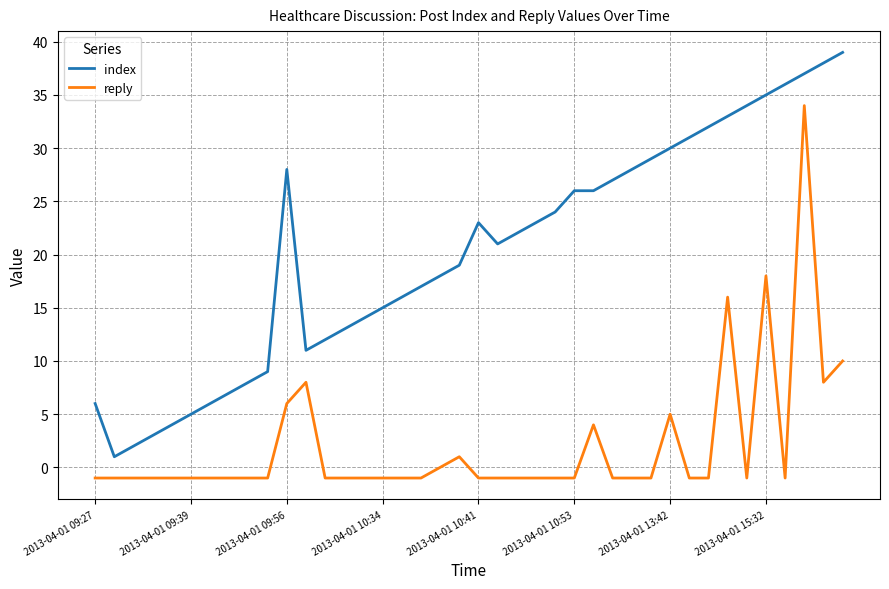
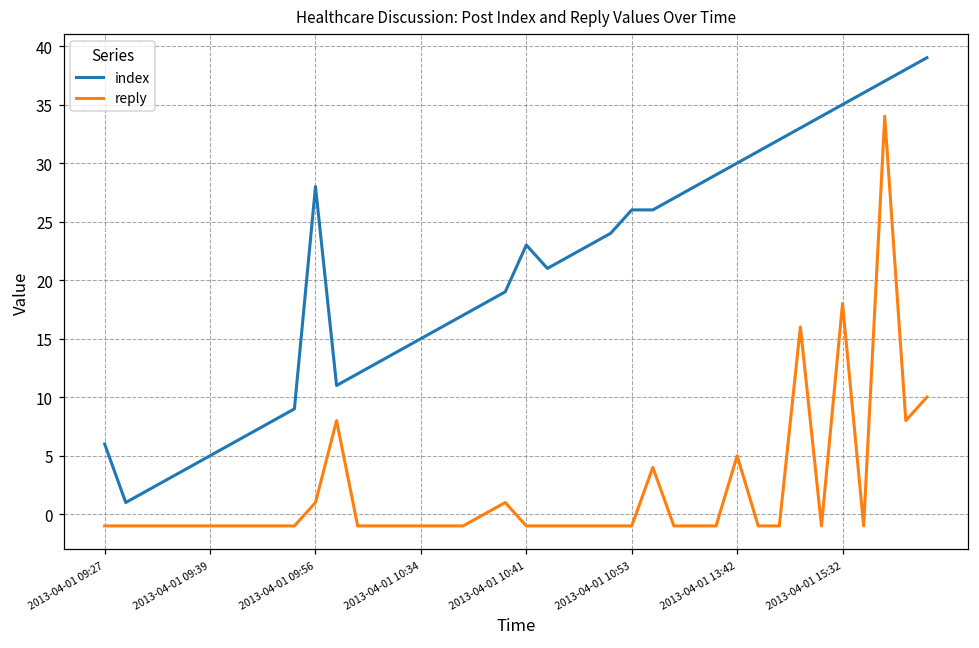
  {
    "index": {
      "2013-04-01 09:27": 6,
      "2013-04-01 09:39": 5,
      "2013-04-01 09:56": 28,
      "2013-04-01 10:41": 23,
      "2013-04-01 10:53": 26,
      "2013-04-01 13:42": 30,
      "2013-04-01 15:32": 35
    },
    "reply": {
      "2013-04-01 09:27": -1,
      "2013-04-01 09:39": -1,
-     "2013-04-01 09:56": 6,
+     "2013-04-01 09:56": 1,
      "2013-04-01 10:41": -1,
      "2013-04-01 10:53": -1,
      "2013-04-01 13:42": 5,
      "2013-04-01 15:32": 18
    }
  }
